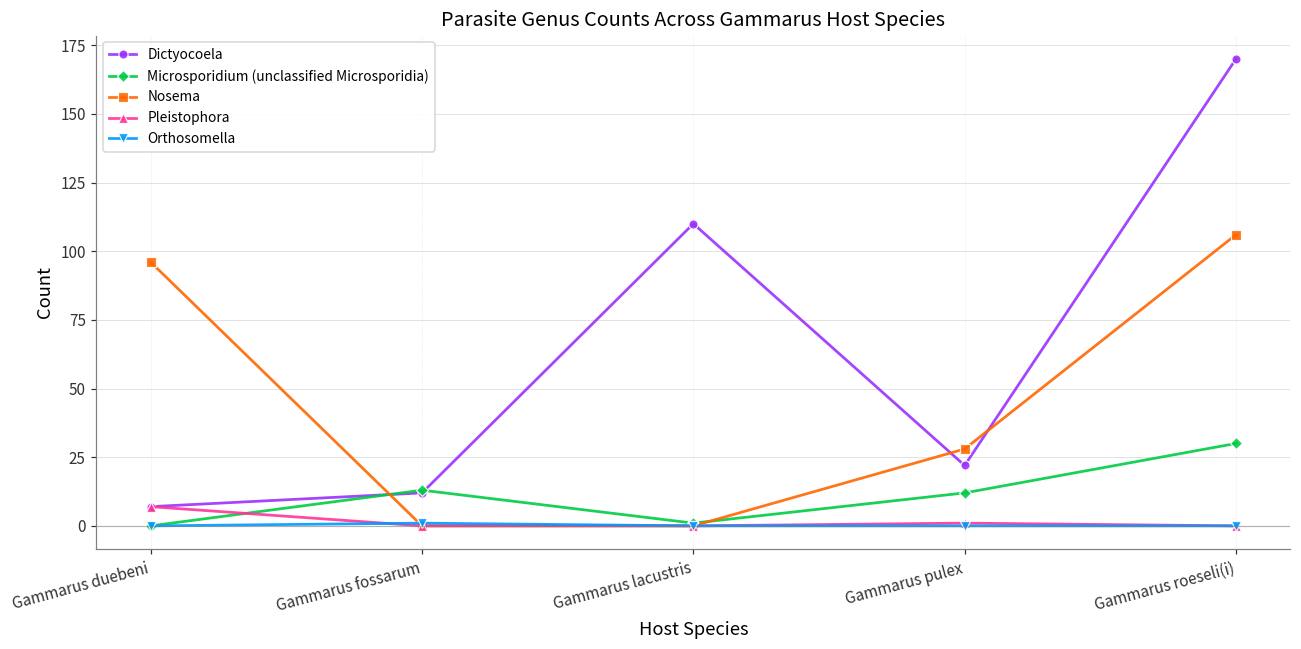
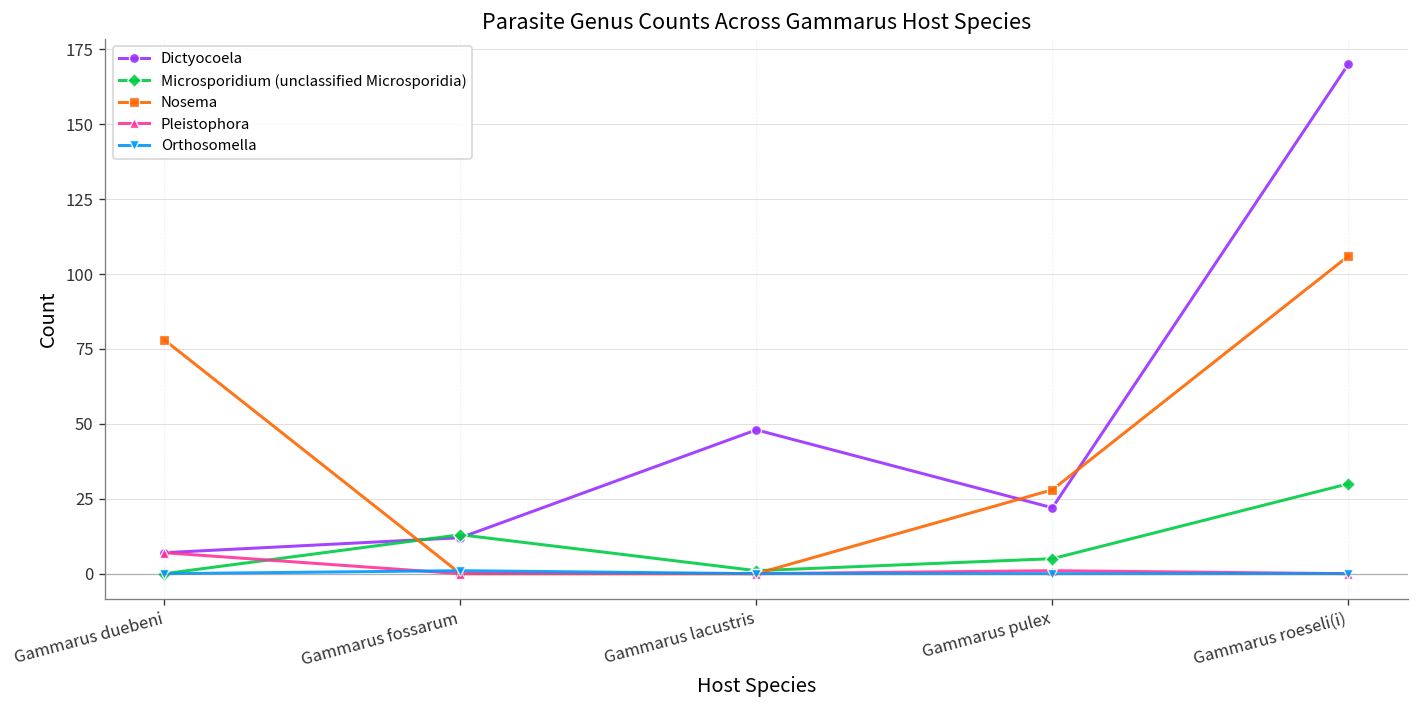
  {
    "Dictyocoela": {
-     "Gammarus lacustris": 110,
+     "Gammarus lacustris": 48,
      "Gammarus pulex": 22,
      "Gammarus roeseli(i)": 170
    },
    "Microsporidium (unclassified Microsporidia)": {
-     "Gammarus pulex": 12,
+     "Gammarus pulex": 5,
      "Gammarus roeseli(i)": 30
    },
    "Nosema": {
-     "Gammarus duebeni": 96,
+     "Gammarus duebeni": 78,
      "Gammarus pulex": 28,
      "Gammarus roeseli(i)": 106
    }
  }
